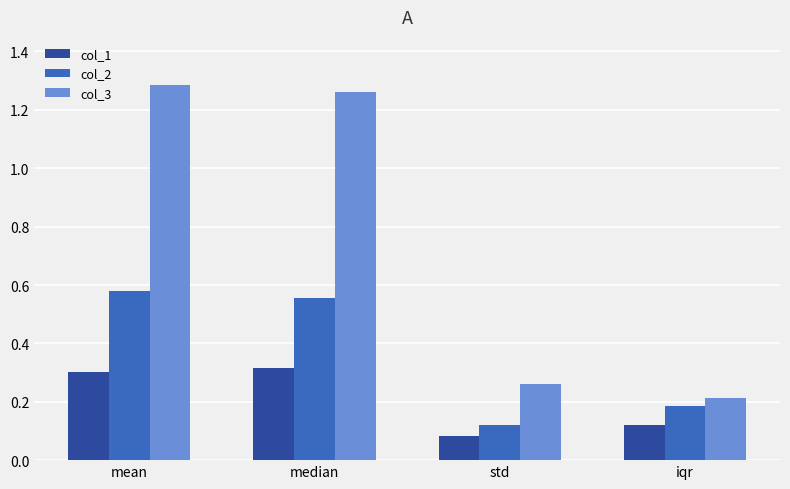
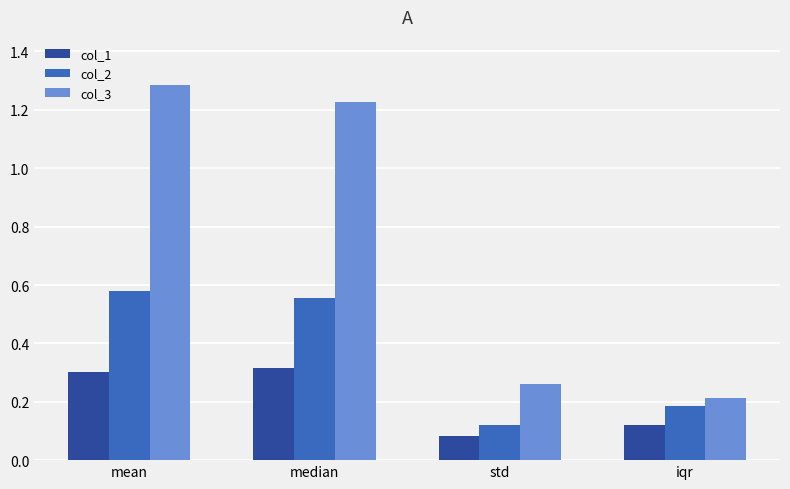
  {
    "col_3": {
      "mean": 1.29,
-     "median": 1.26,
+     "median": 1.23,
      "std": 0.26,
      "iqr": 0.21
    }
  }
